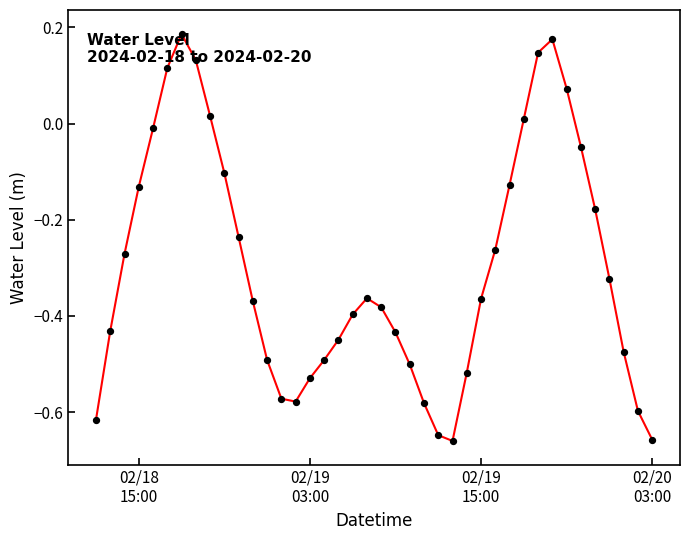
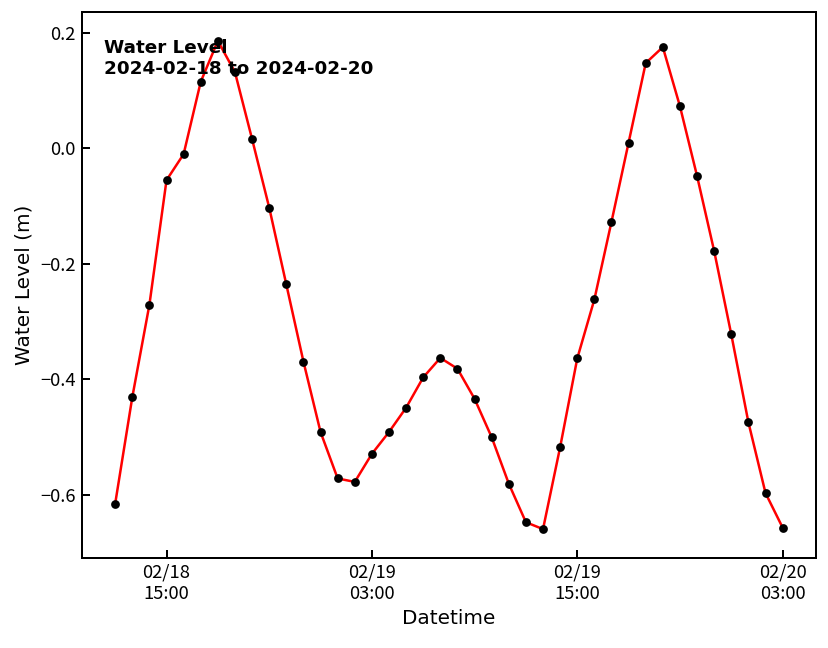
  {
-   "02/18 15:00": -0.13,
+   "02/18 15:00": -0.06,
    "02/19 03:00": -0.53,
    "02/19 15:00": -0.36,
    "02/20 03:00": -0.66
  }
